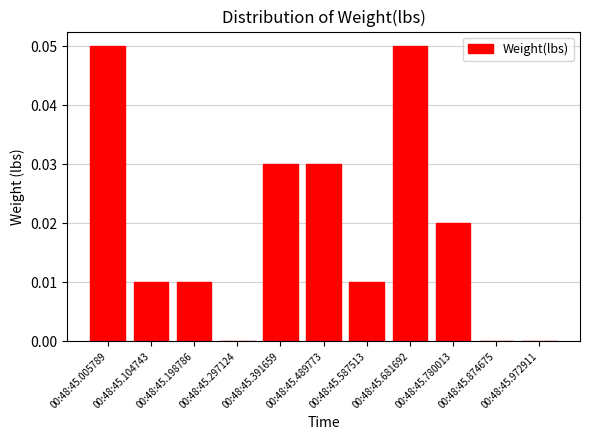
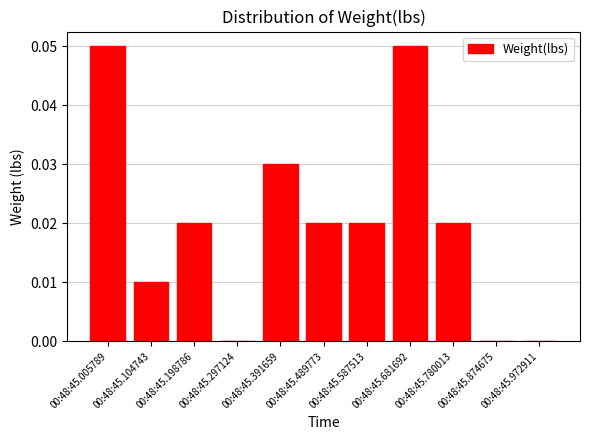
  {
    "00:48:45.005789": 0.05,
    "00:48:45.104743": 0.01,
-   "00:48:45.198786": 0.01,
+   "00:48:45.198786": 0.02,
    "00:48:45.297124": 0.00,
    "00:48:45.391659": 0.03,
-   "00:48:45.489773": 0.03,
-   "00:48:45.587513": 0.01,
+   "00:48:45.489773": 0.02,
+   "00:48:45.587513": 0.02,
    "00:48:45.681692": 0.05,
    "00:48:45.780013": 0.02,
    "00:48:45.874675": 0.00,
    "00:48:45.972911": 0.00
  }
